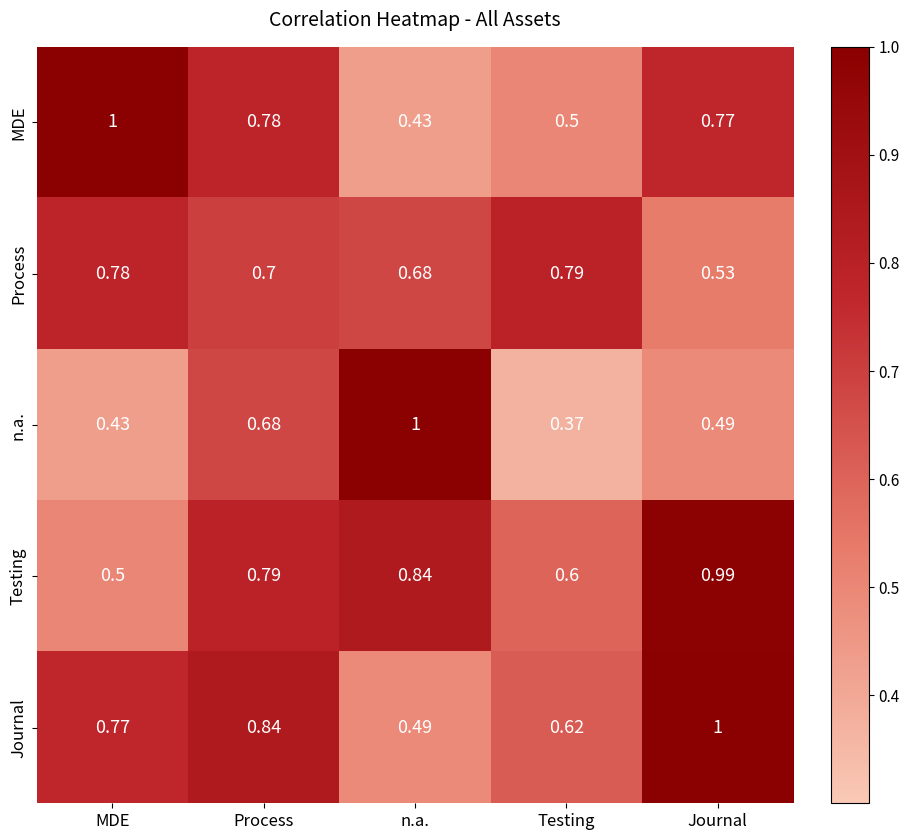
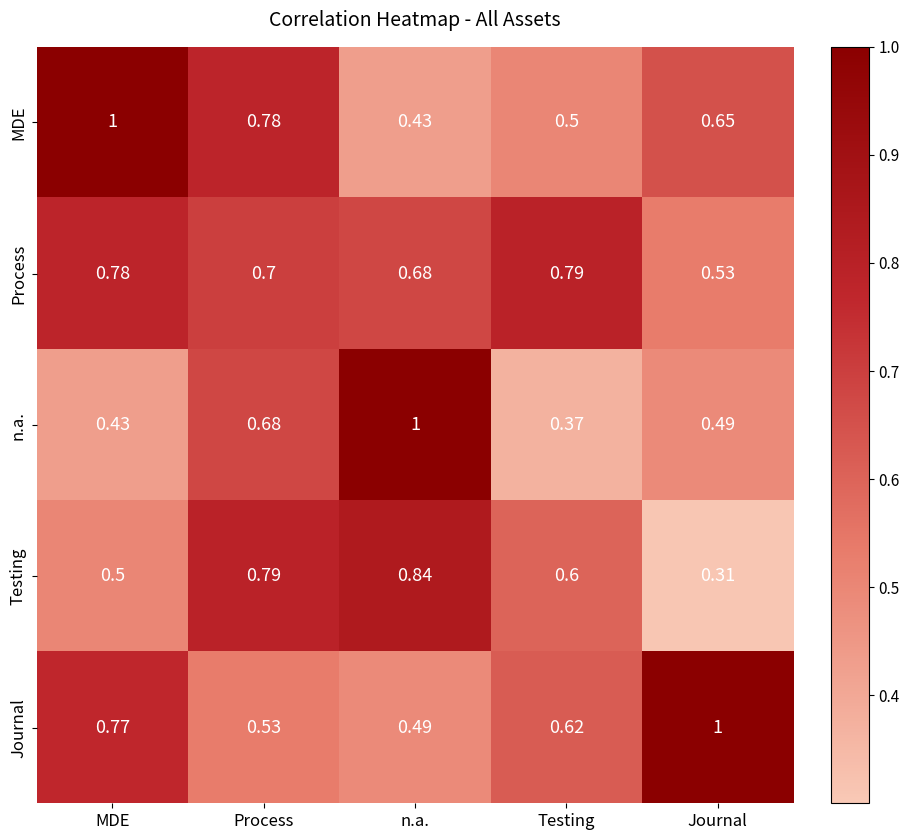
  {
    "MDE": {
      "MDE": 1,
      "Process": 0.78,
      "n.a.": 0.43,
      "Testing": 0.5,
-     "Journal": 0.77
+     "Journal": 0.65
    },
    "Process": {
      "MDE": 0.78,
      "Process": 0.7,
      "n.a.": 0.68,
      "Testing": 0.79,
      "Journal": 0.53
    },
    "n.a.": {
      "MDE": 0.43,
      "Process": 0.68,
      "n.a.": 1,
      "Testing": 0.37,
      "Journal": 0.49
    },
    "Testing": {
      "MDE": 0.5,
      "Process": 0.79,
      "n.a.": 0.84,
      "Testing": 0.6,
-     "Journal": 0.99
+     "Journal": 0.31
    },
    "Journal": {
      "MDE": 0.77,
-     "Process": 0.84,
+     "Process": 0.53,
      "n.a.": 0.49,
      "Testing": 0.62,
      "Journal": 1
    }
  }
